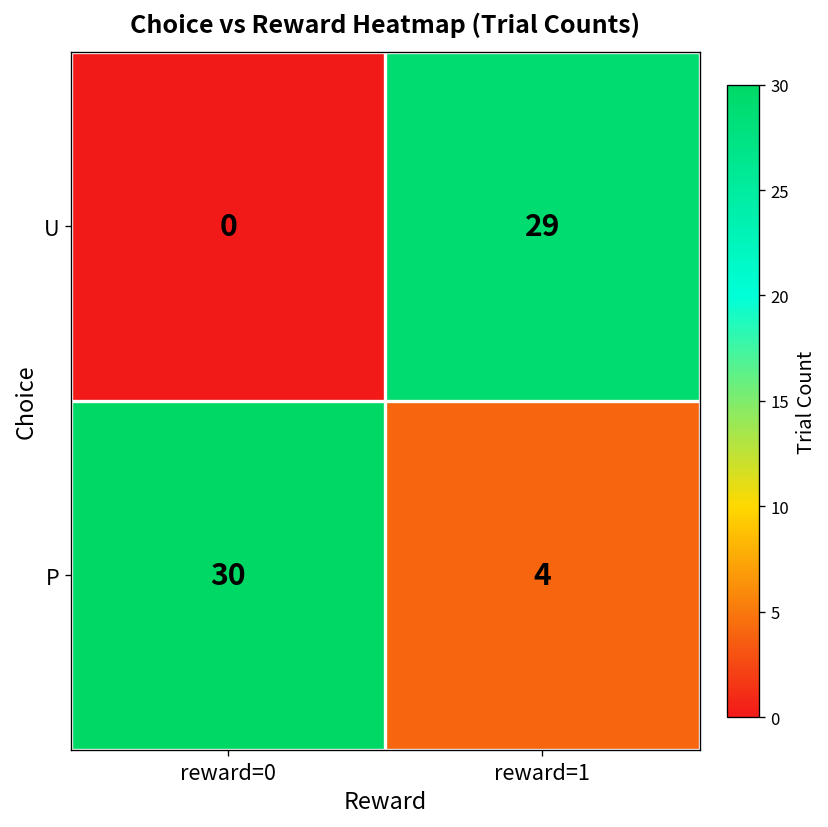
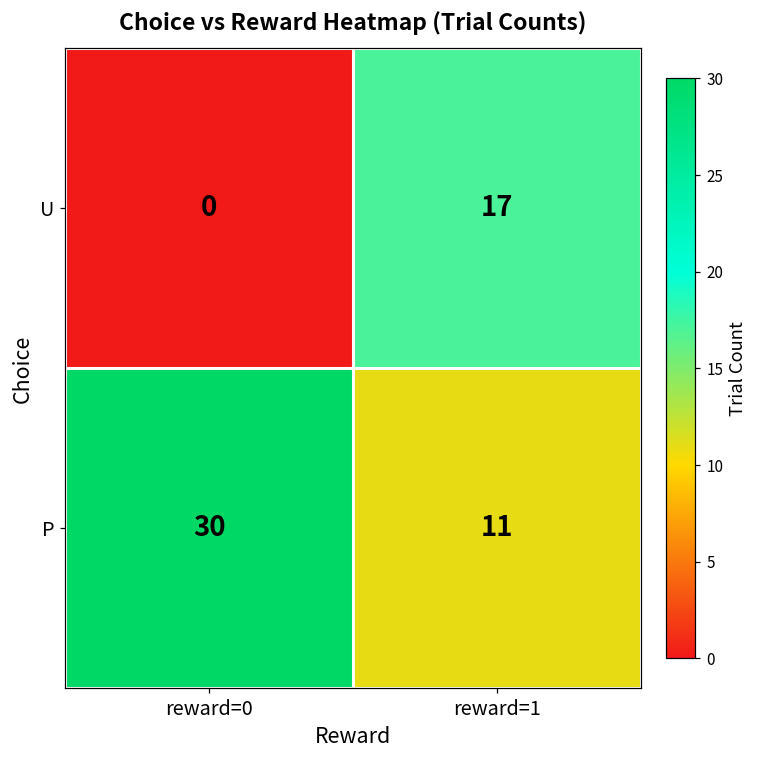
  {
    "U": {
      "reward=0": 0,
-     "reward=1": 29
+     "reward=1": 17
    },
    "P": {
      "reward=0": 30,
-     "reward=1": 4
+     "reward=1": 11
    }
  }
